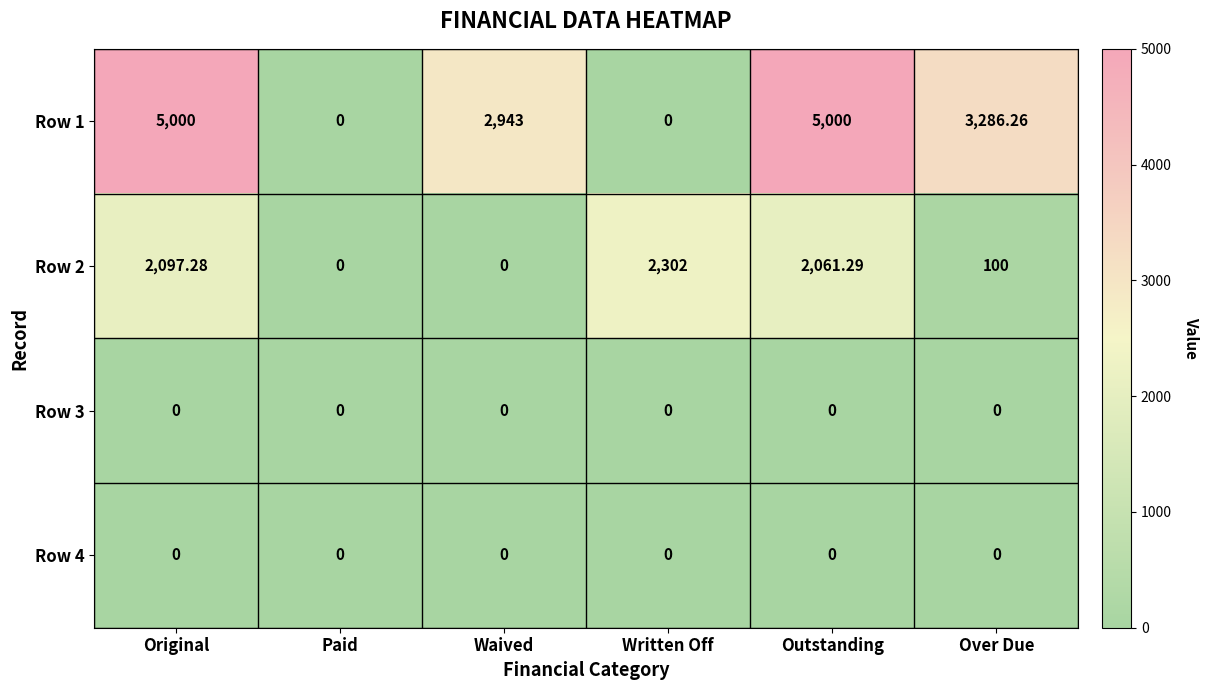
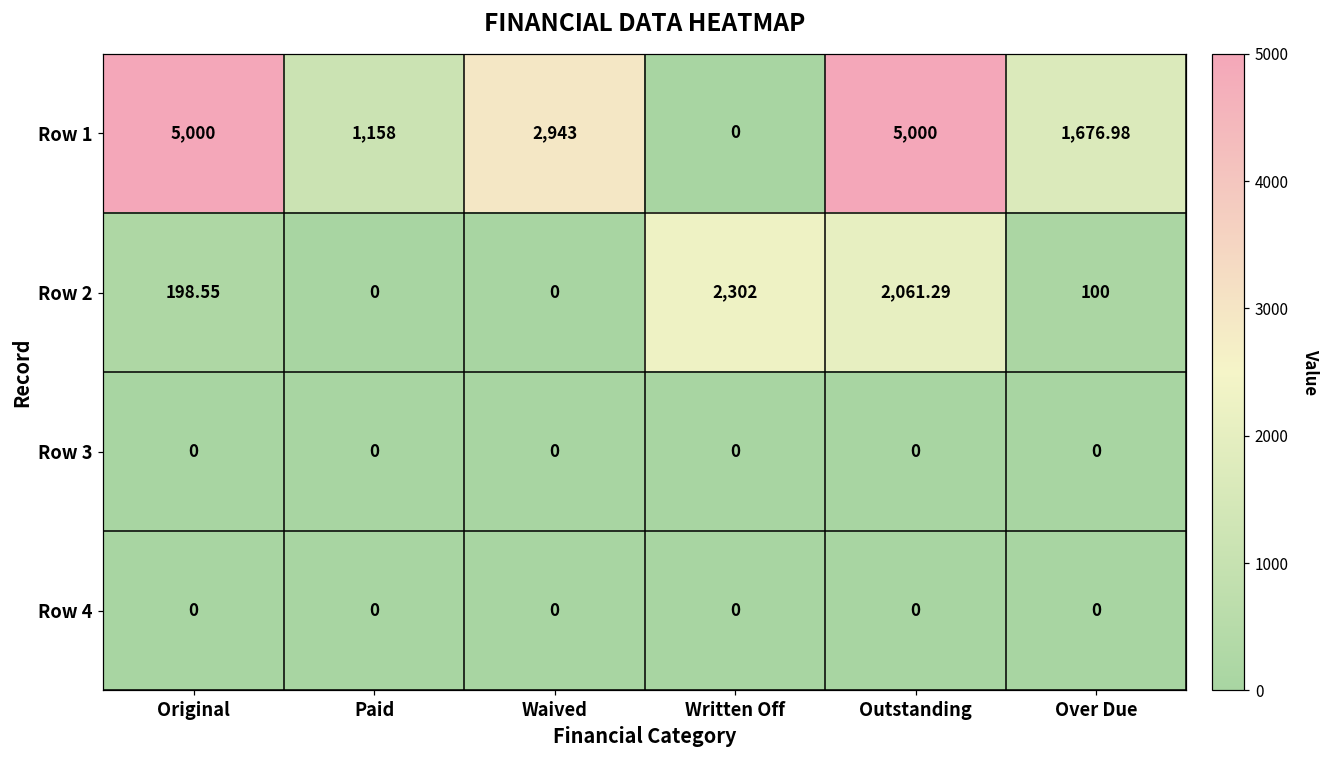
  {
    "Row 1": {
      "Original": "5,000",
-     "Paid": "0",
+     "Paid": "1,158",
      "Waived": "2,943",
      "Written Off": "0",
      "Outstanding": "5,000",
-     "Over Due": "3,286.26"
+     "Over Due": "1,676.98"
    },
    "Row 2": {
-     "Original": "2,097.28",
+     "Original": "198.55",
      "Paid": "0",
      "Waived": "0",
      "Written Off": "2,302",
      "Outstanding": "2,061.29",
      "Over Due": "100"
    },
    "Row 3": {
      "Original": "0",
      "Paid": "0",
      "Waived": "0",
      "Written Off": "0",
      "Outstanding": "0",
      "Over Due": "0"
    },
    "Row 4": {
      "Original": "0",
      "Paid": "0",
      "Waived": "0",
      "Written Off": "0",
      "Outstanding": "0",
      "Over Due": "0"
    }
  }
